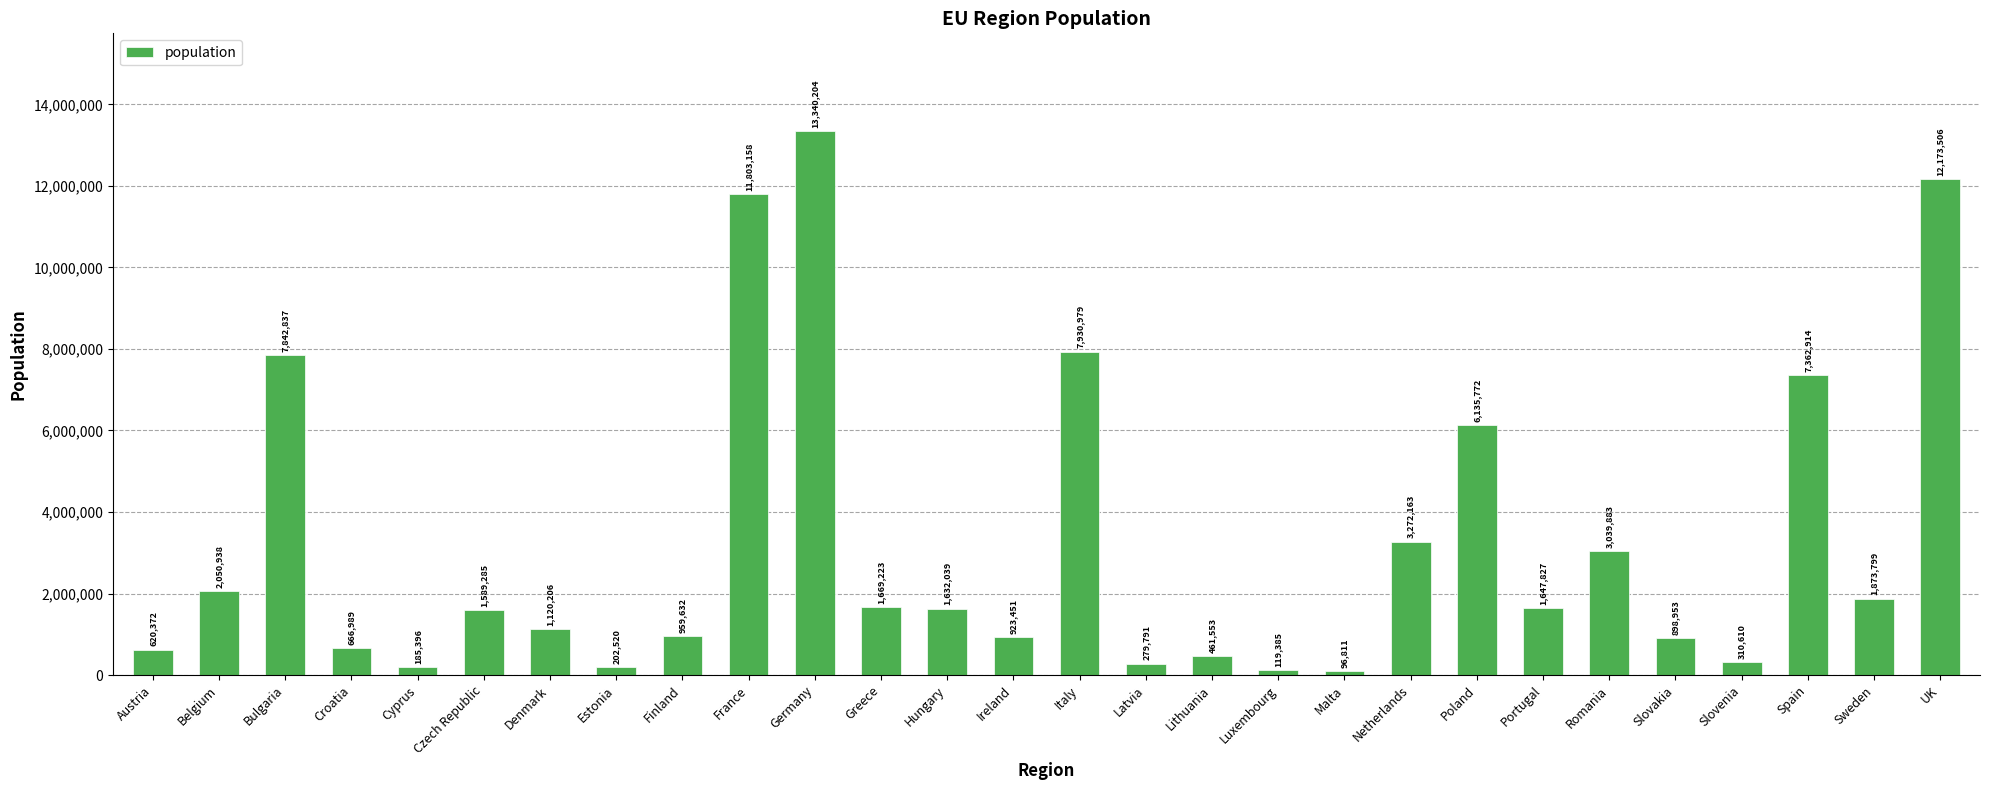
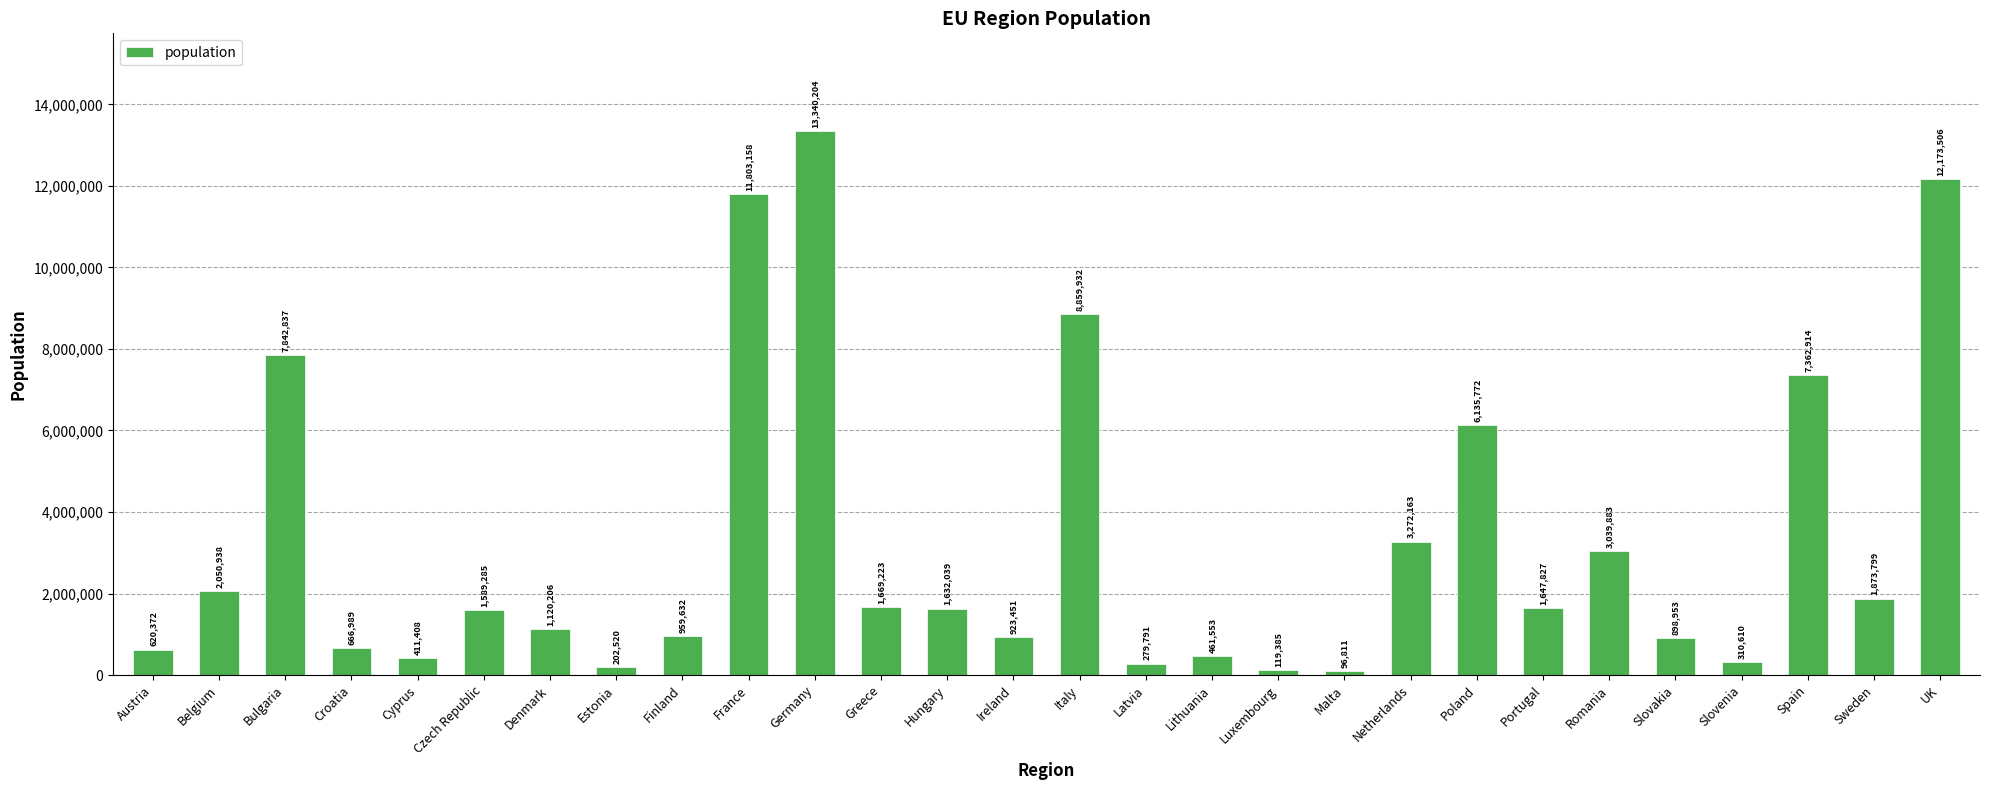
  {
    "Austria": "620,372",
    "Belgium": "2,050,938",
    "Bulgaria": "7,842,837",
    "Croatia": "666,989",
-   "Cyprus": "185,396",
+   "Cyprus": "411,408",
    "Czech Republic": "1,589,285",
    "Denmark": "1,120,206",
    "Estonia": "202,520",
    "Finland": "959,632",
    "France": "11,803,158",
    "Germany": "13,340,204",
    "Greece": "1,669,223",
    "Hungary": "1,632,039",
    "Ireland": "923,451",
-   "Italy": "7,930,979",
+   "Italy": "8,859,932",
    "Latvia": "279,791",
    "Lithuania": "461,553",
    "Luxembourg": "119,385",
    "Malta": "96,811",
    "Netherlands": "3,272,163",
    "Poland": "6,135,772",
    "Portugal": "1,647,827",
    "Romania": "3,039,883",
    "Slovakia": "898,953",
    "Slovenia": "310,610",
    "Spain": "7,362,914",
    "Sweden": "1,873,799",
    "UK": "12,173,506"
  }
